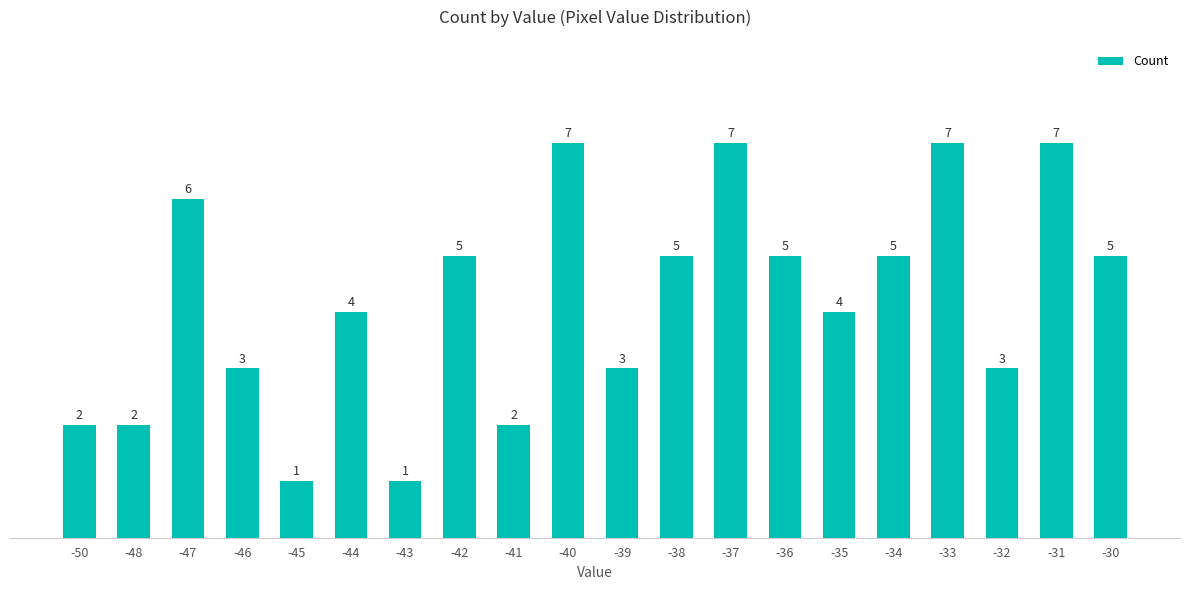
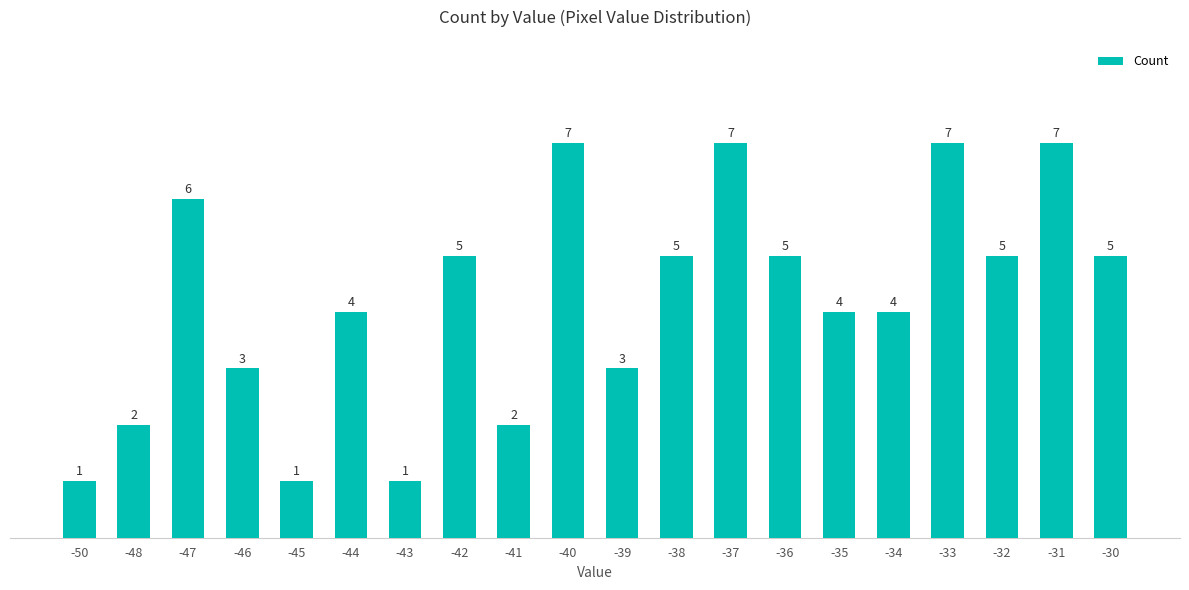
  {
-   "-50": 2,
+   "-50": 1,
    "-48": 2,
    "-47": 6,
    "-46": 3,
    "-45": 1,
    "-44": 4,
    "-43": 1,
    "-42": 5,
    "-41": 2,
    "-40": 7,
    "-39": 3,
    "-38": 5,
    "-37": 7,
    "-36": 5,
    "-35": 4,
-   "-34": 5,
+   "-34": 4,
    "-33": 7,
-   "-32": 3,
+   "-32": 5,
    "-31": 7,
    "-30": 5
  }
